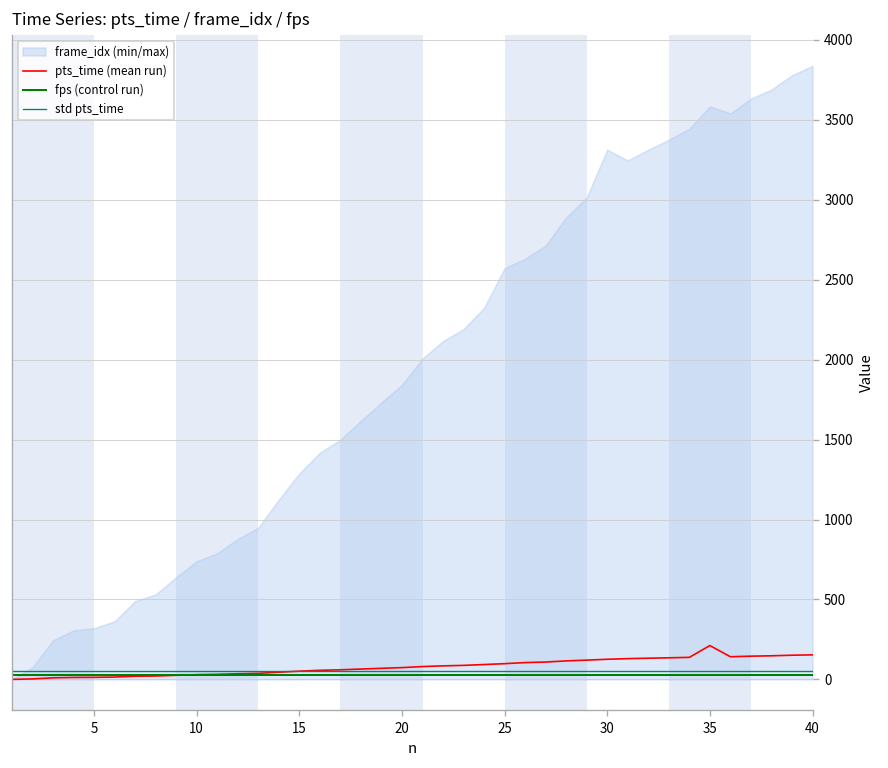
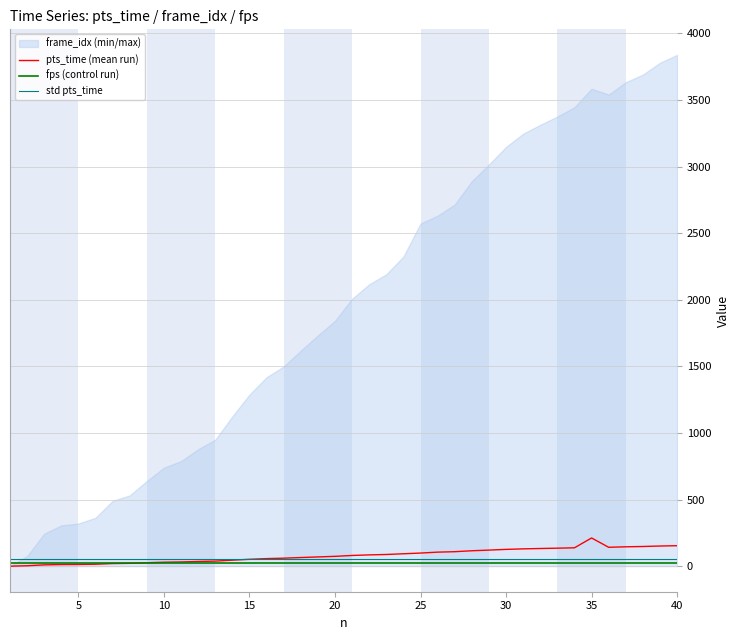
  {
    "frame_idx (min/max)": {
      "15": 1290,
-     "30": 3310,
+     "30": 3150,
      "40": 3840
    },
    "pts_time (mean run)": {
      "30": 130,
      "40": 150
    },
    "fps (control run)": {
      "15": 30,
      "30": 30,
      "40": 30
    },
    "std pts_time": {
      "30": 50,
      "40": 50
    }
  }
